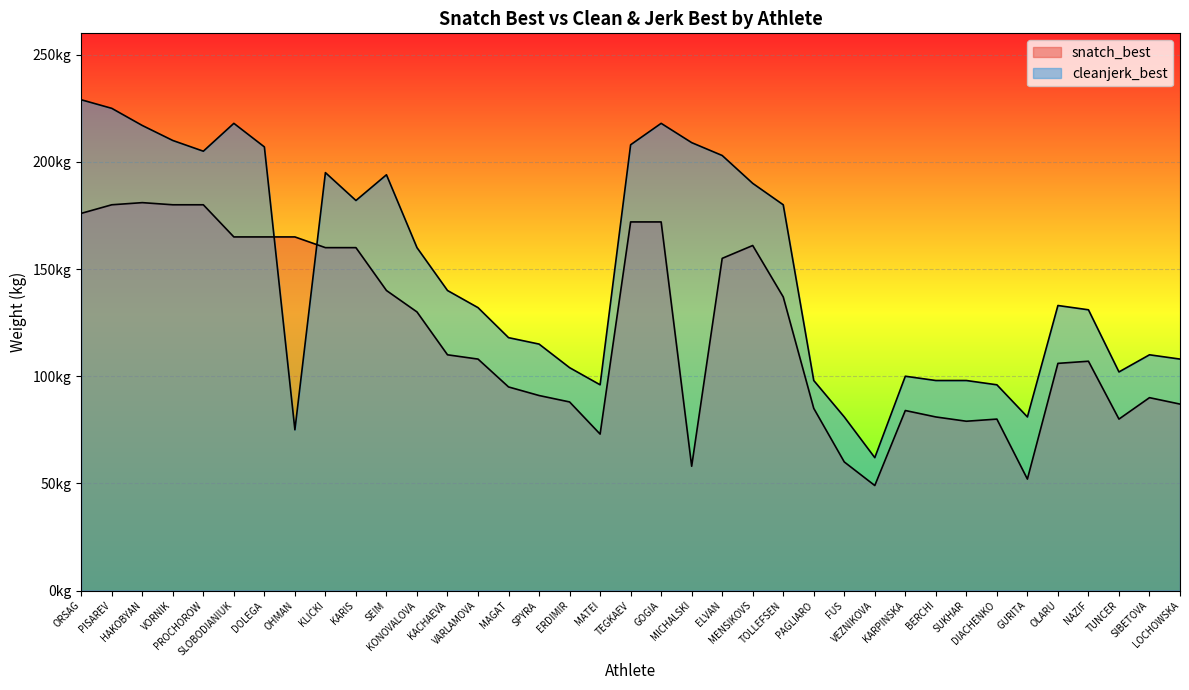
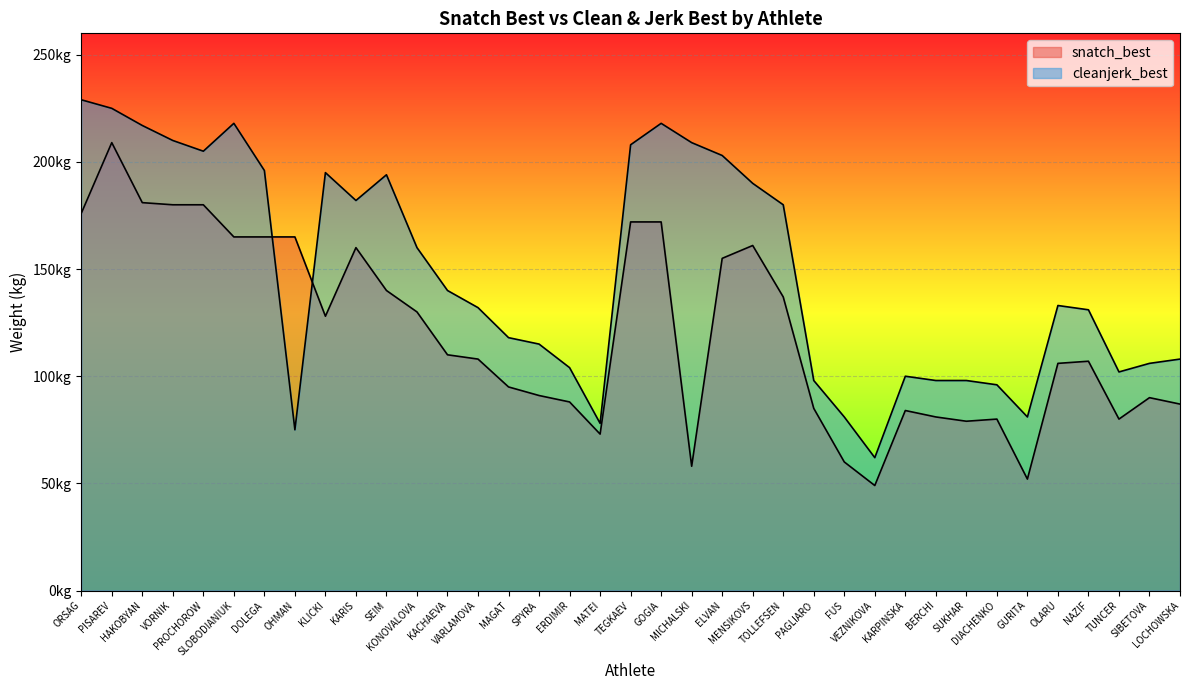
  {
    "snatch_best": {
      "ORSAG": "176kg",
-     "PISAREV": "180kg",
+     "PISAREV": "209kg",
      "HAKOBYAN": "181kg",
      "VORNIK": "180kg",
      "PROCHOROW": "180kg",
      "SLOBODIANIUK": "165kg",
      "DOLEGA": "165kg",
      "OHMAN": "165kg",
-     "KLICKI": "160kg",
+     "KLICKI": "128kg",
      "KARIS": "160kg",
      "SEIM": "140kg",
      "KONOVALOVA": "130kg",
      "KACHAEVA": "110kg",
      "VARLAMOVA": "108kg",
      "MAGAT": "95kg",
      "SPYRA": "91kg",
      "ERDIMIR": "88kg",
      "MATEI": "73kg",
      "TEGKAEV": "172kg",
      "GOGIA": "172kg",
      "MICHALSKI": "58kg",
      "ELVAN": "155kg",
      "MENSIKOVS": "161kg",
      "TOLLEFSEN": "137kg",
      "PAGLIARO": "85kg",
      "FUS": "60kg",
      "VEZNIKOVA": "49kg",
      "KARPINSKA": "84kg",
      "BERCHI": "81kg",
      "SUKHAR": "79kg",
      "DIACHENKO": "80kg",
      "GURITA": "52kg",
      "OLARU": "106kg",
      "NAZIF": "107kg",
      "TUNCER": "80kg",
      "SIBETOVA": "90kg",
      "LOCHOWSKA": "87kg"
    },
    "cleanjerk_best": {
      "ORSAG": "229kg",
      "PISAREV": "225kg",
      "HAKOBYAN": "217kg",
      "VORNIK": "210kg",
      "PROCHOROW": "205kg",
      "SLOBODIANIUK": "218kg",
-     "DOLEGA": "207kg",
+     "DOLEGA": "196kg",
      "OHMAN": "75kg",
      "KLICKI": "195kg",
      "KARIS": "182kg",
      "SEIM": "194kg",
      "KONOVALOVA": "160kg",
      "KACHAEVA": "140kg",
      "VARLAMOVA": "132kg",
      "MAGAT": "118kg",
      "SPYRA": "115kg",
      "ERDIMIR": "104kg",
-     "MATEI": "96kg",
+     "MATEI": "78kg",
      "TEGKAEV": "208kg",
      "GOGIA": "218kg",
      "MICHALSKI": "209kg",
      "ELVAN": "203kg",
      "MENSIKOVS": "190kg",
      "TOLLEFSEN": "180kg",
      "PAGLIARO": "98kg",
      "FUS": "81kg",
      "VEZNIKOVA": "62kg",
      "KARPINSKA": "100kg",
      "BERCHI": "98kg",
      "SUKHAR": "98kg",
      "DIACHENKO": "96kg",
      "GURITA": "81kg",
      "OLARU": "133kg",
      "NAZIF": "131kg",
      "TUNCER": "102kg",
-     "SIBETOVA": "110kg",
+     "SIBETOVA": "106kg",
      "LOCHOWSKA": "108kg"
    }
  }
